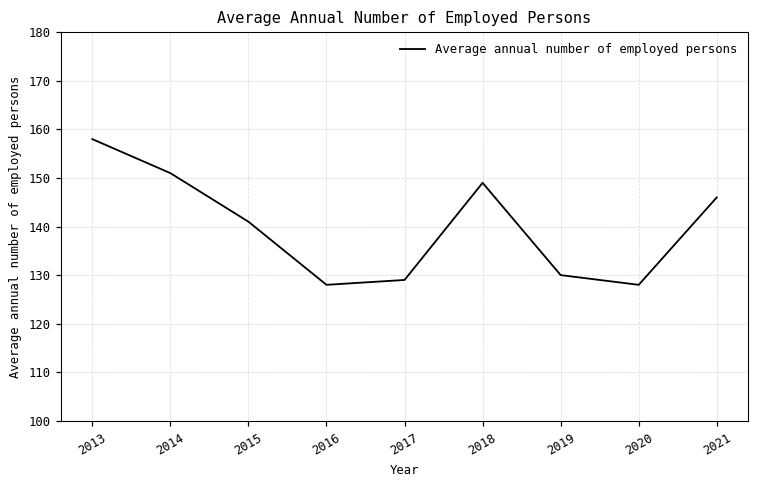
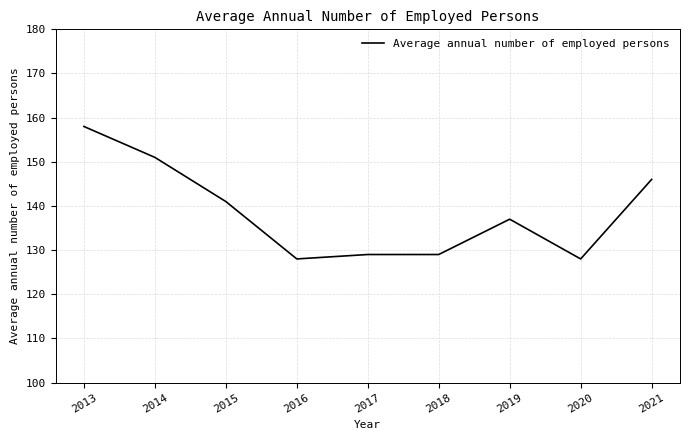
  {
    "2013": 158,
    "2014": 151,
    "2015": 141,
    "2016": 128,
    "2017": 129,
-   "2018": 149,
-   "2019": 130,
+   "2018": 129,
+   "2019": 137,
    "2020": 128,
    "2021": 146
  }
